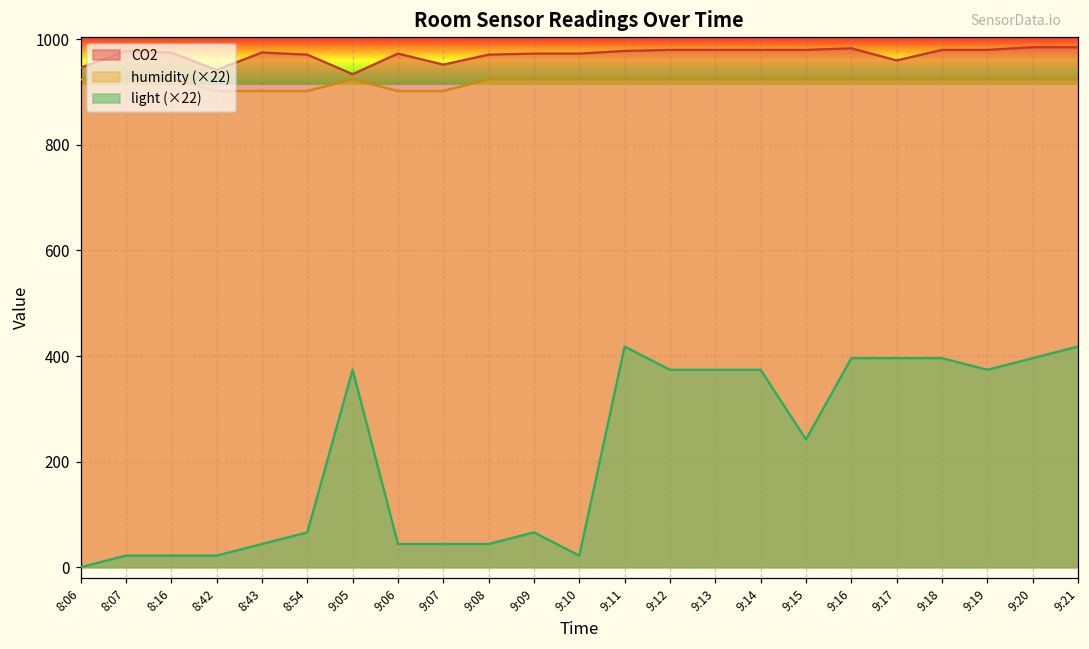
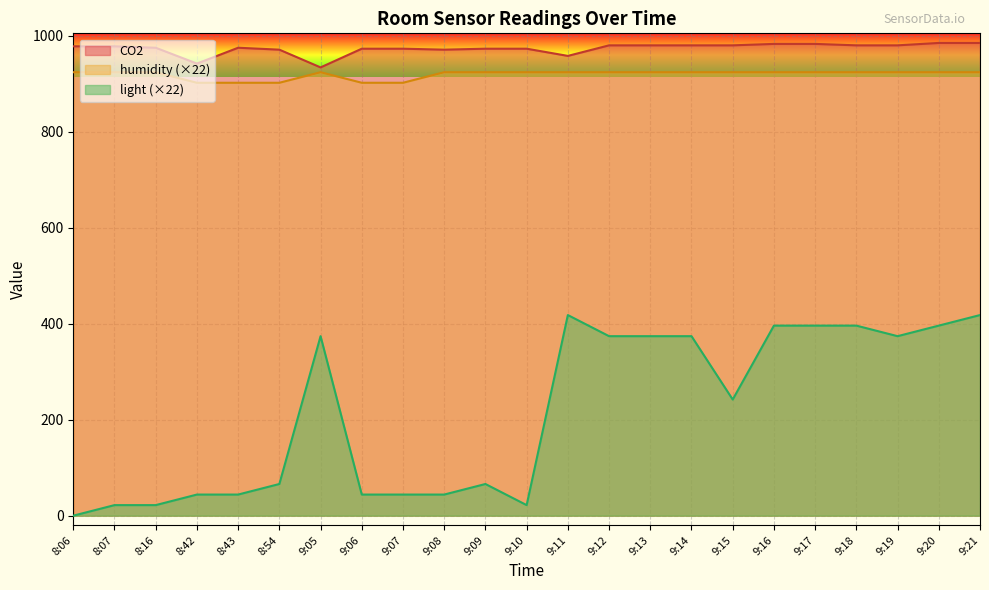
  {
    "CO2": {
-     "8:06": 950,
+     "8:06": 980,
      "8:43": 980,
      "8:54": 970,
      "9:05": 930,
      "9:06": 970,
-     "9:07": 950,
+     "9:07": 970,
      "9:08": 970,
      "9:09": 970,
      "9:10": 970,
-     "9:11": 980,
+     "9:11": 960,
      "9:12": 980,
      "9:13": 980,
      "9:14": 980,
      "9:15": 980,
      "9:16": 980,
-     "9:17": 960,
+     "9:17": 980,
      "9:18": 980,
      "9:19": 980,
      "9:20": 990,
      "9:21": 990
    },
    "humidity (×22)": {
      "8:06": 920,
      "8:43": 900,
      "8:54": 900,
      "9:05": 920,
      "9:06": 900,
      "9:07": 900,
      "9:08": 920,
      "9:09": 920,
      "9:10": 920,
      "9:11": 920,
      "9:12": 920,
      "9:13": 920,
      "9:14": 920,
      "9:15": 920,
      "9:16": 920,
      "9:17": 920,
      "9:18": 920,
      "9:19": 920,
      "9:20": 920,
      "9:21": 920
    },
    "light (×22)": {
      "8:06": 0,
      "8:07": 20,
      "8:16": 20,
-     "8:42": 20,
+     "8:42": 40,
      "8:43": 40,
      "8:54": 70,
      "9:05": 370,
      "9:06": 40,
      "9:07": 40,
      "9:08": 40,
      "9:09": 70,
      "9:10": 20,
      "9:11": 420,
      "9:12": 370,
      "9:13": 370,
      "9:14": 370,
      "9:15": 240,
      "9:16": 400,
      "9:17": 400,
      "9:18": 400,
      "9:19": 370,
      "9:20": 400,
      "9:21": 420
    }
  }
